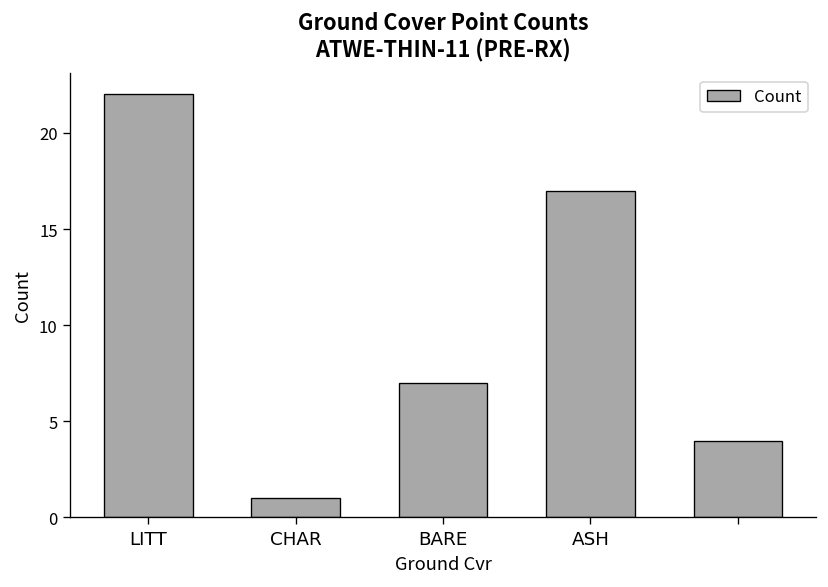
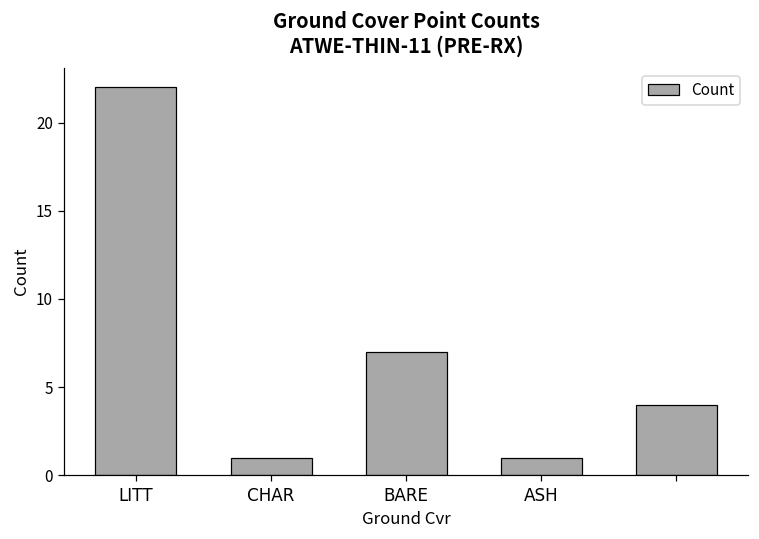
  {
    "LITT": 22,
    "CHAR": 1,
    "BARE": 7,
-   "ASH": 17
+   "ASH": 1
  }
